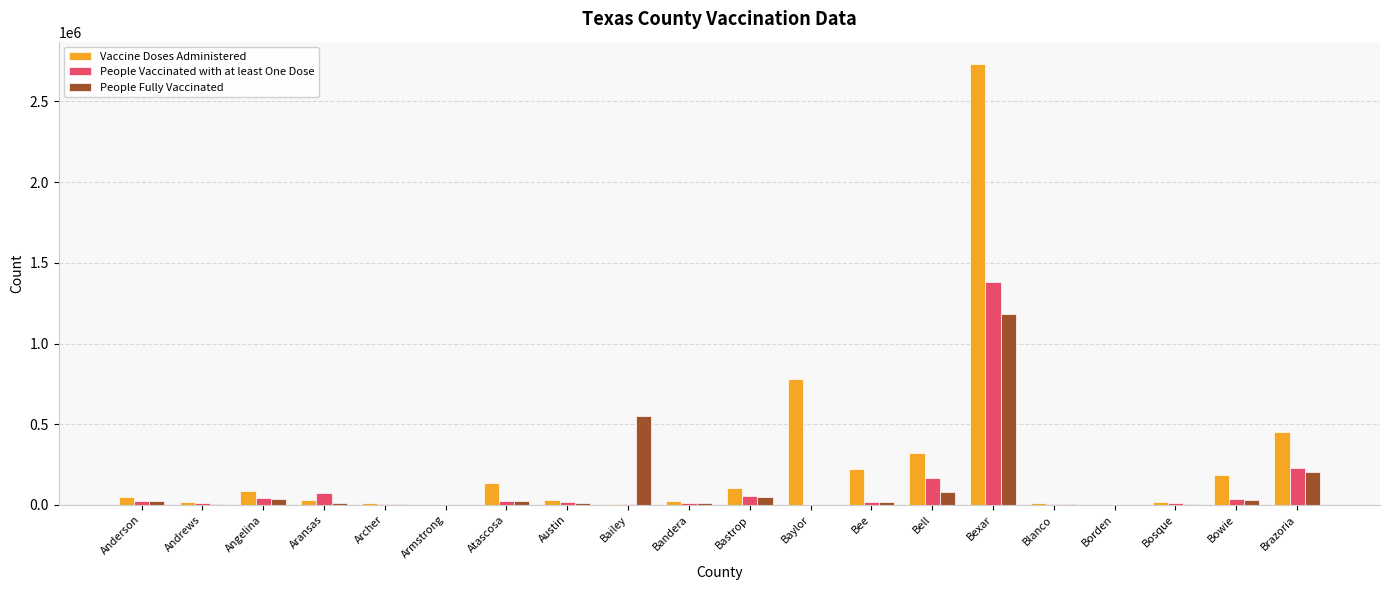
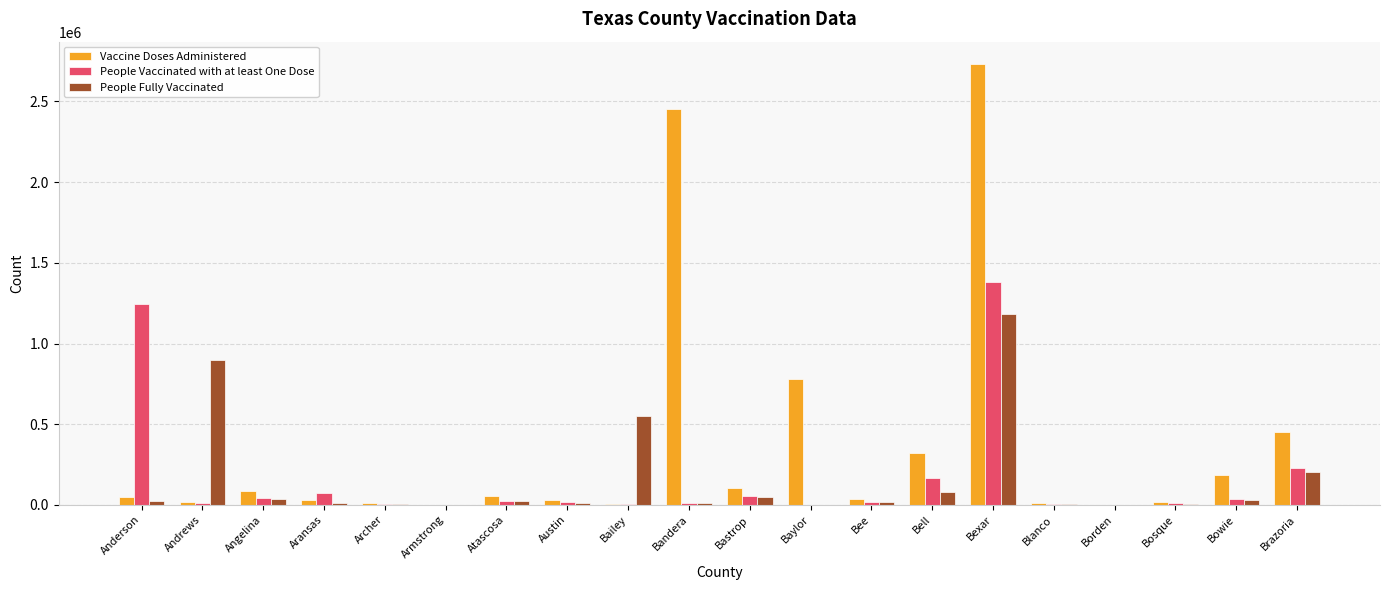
  {
    "Vaccine Doses Administered": {
      "Anderson": 50000,
      "Andrews": 20000,
      "Angelina": 80000,
      "Aransas": 30000,
-     "Atascosa": 130000,
+     "Atascosa": 50000,
      "Austin": 30000,
-     "Bandera": 20000,
+     "Bandera": 2450000,
      "Bastrop": 110000,
      "Baylor": 780000,
-     "Bee": 220000,
+     "Bee": 40000,
      "Bell": 320000,
      "Bexar": 2730000,
      "Bosque": 20000,
      "Bowie": 180000,
      "Brazoria": 450000
    },
    "People Vaccinated with at least One Dose": {
-     "Anderson": 30000,
+     "Anderson": 1250000,
      "Angelina": 40000,
      "Aransas": 70000,
      "Atascosa": 30000,
      "Austin": 20000,
      "Bastrop": 60000,
      "Bee": 20000,
      "Bell": 170000,
      "Bexar": 1380000,
      "Bowie": 40000,
      "Brazoria": 230000
    },
    "People Fully Vaccinated": {
      "Anderson": 20000,
-     "Andrews": 10000,
+     "Andrews": 900000,
      "Angelina": 40000,
      "Atascosa": 20000,
      "Bailey": 550000,
      "Bastrop": 50000,
      "Bell": 80000,
      "Bexar": 1180000,
      "Bowie": 30000,
      "Brazoria": 200000
    }
  }
